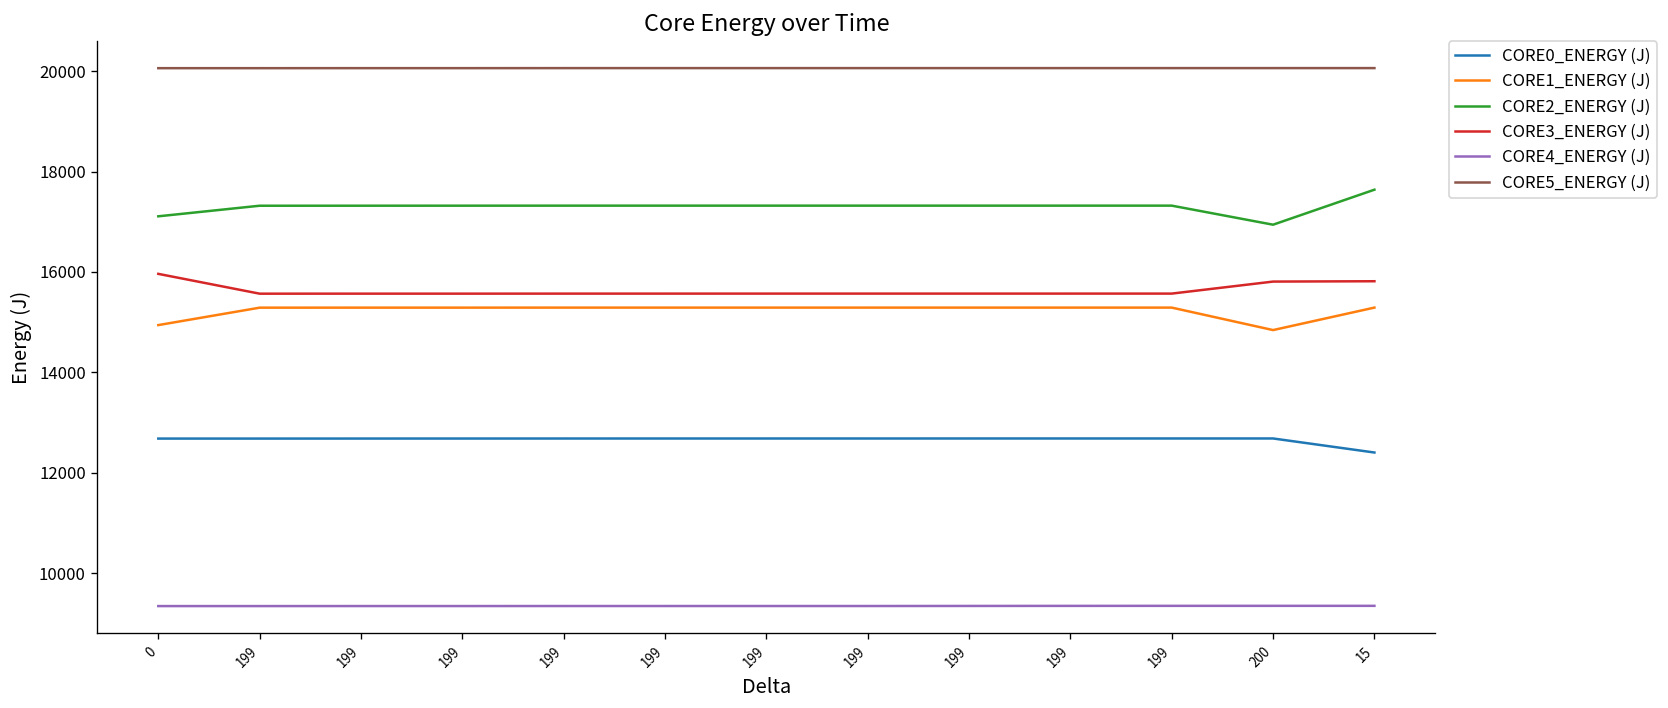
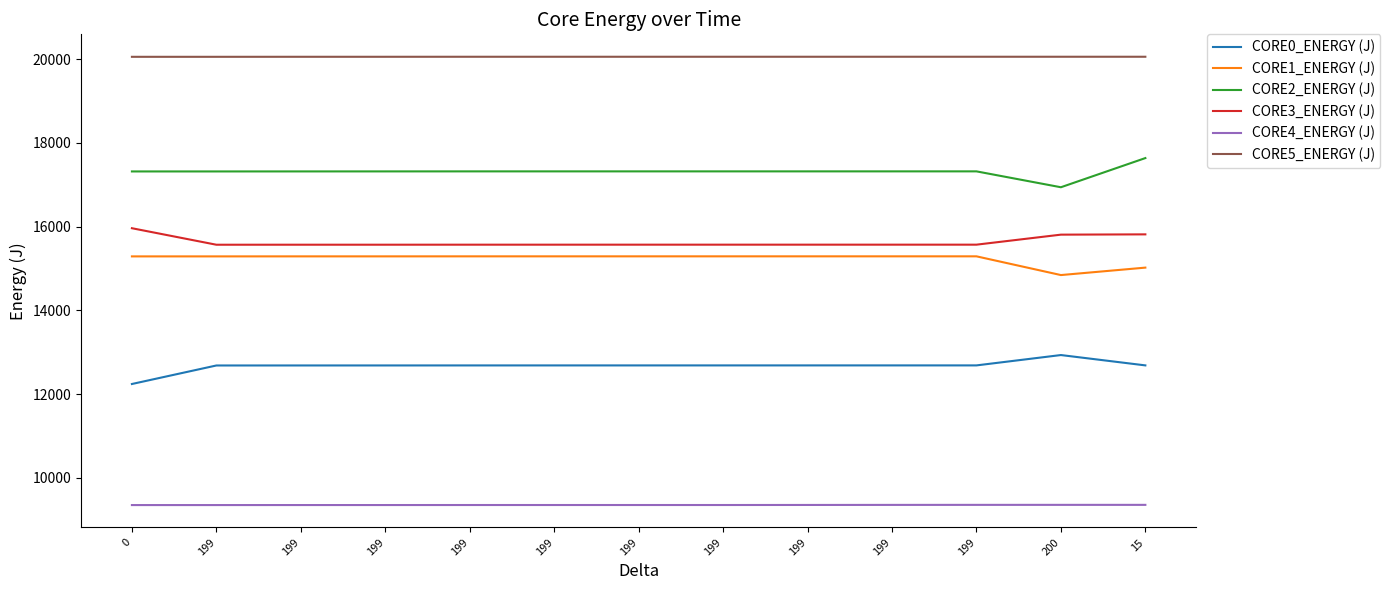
  {
    "CORE0_ENERGY (J)": {
-     "0": 12700,
-     "200": 12700,
-     "15": 12400
+     "0": 12200,
+     "200": 12900,
+     "15": 12700
    },
    "CORE1_ENERGY (J)": {
-     "0": 14900,
+     "0": 15300,
      "200": 14800,
-     "15": 15300
+     "15": 15000
    },
    "CORE2_ENERGY (J)": {
-     "0": 17100,
+     "0": 17300,
      "200": 16900,
      "15": 17600
    },
    "CORE3_ENERGY (J)": {
      "0": 16000,
      "200": 15800,
      "15": 15800
    },
    "CORE4_ENERGY (J)": {
      "0": 9300,
      "200": 9400,
      "15": 9400
    },
    "CORE5_ENERGY (J)": {
      "0": 20100,
      "200": 20100,
      "15": 20100
    }
  }
